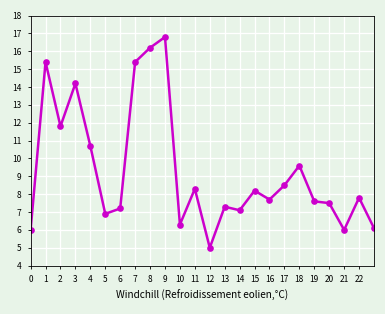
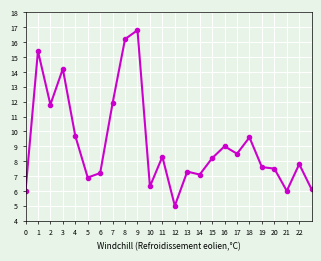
  {
    "0": 6.0,
    "1": 15.4,
    "2": 11.8,
    "3": 14.2,
-   "4": 10.7,
+   "4": 9.7,
    "5": 6.9,
    "6": 7.2,
-   "7": 15.4,
+   "7": 11.9,
    "8": 16.2,
    "9": 16.8,
    "10": 6.3,
    "11": 8.3,
    "12": 5.0,
    "13": 7.3,
    "14": 7.1,
    "15": 8.2,
-   "16": 7.7,
+   "16": 9.0,
    "17": 8.5,
    "18": 9.6,
    "19": 7.6,
    "20": 7.5,
    "21": 6.0,
    "22": 7.8
  }
